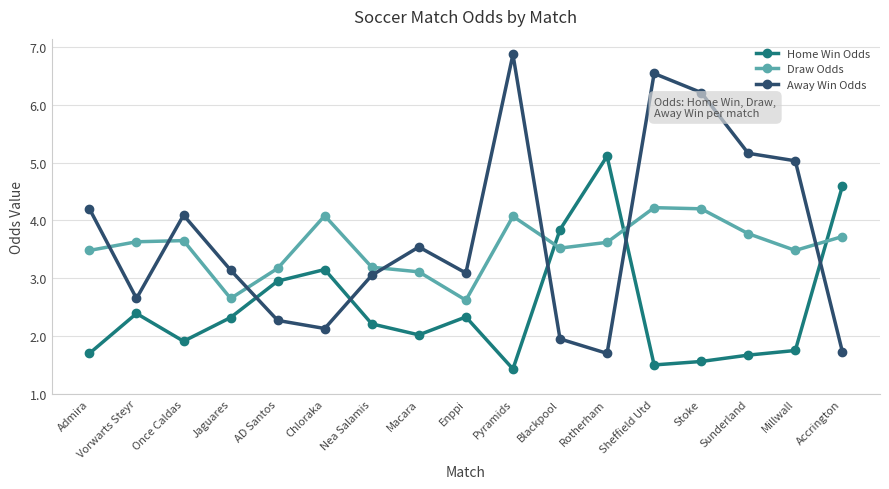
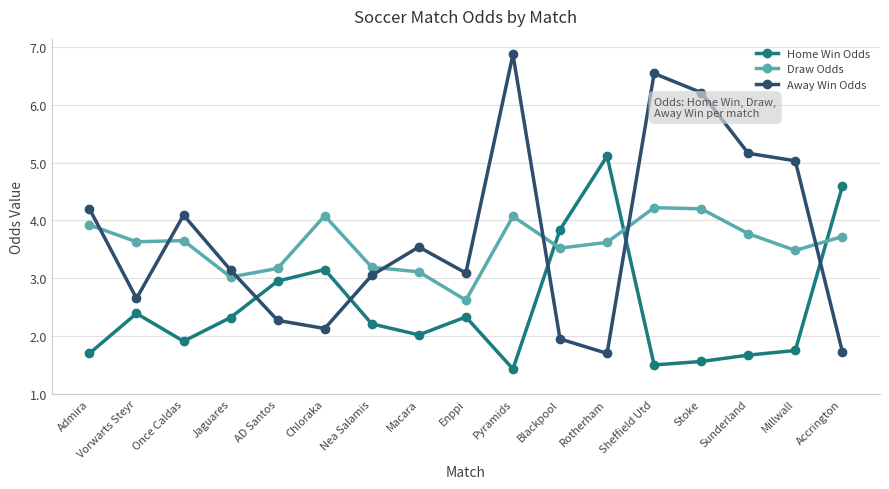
  {
    "Draw Odds": {
-     "Admira": 3.5,
+     "Admira": 3.9,
      "Vorwarts Steyr": 3.6,
      "Once Caldas": 3.7,
-     "Jaguares": 2.7,
+     "Jaguares": 3.0,
      "AD Santos": 3.2,
      "Chloraka": 4.1,
      "Nea Salamis": 3.2,
      "Macara": 3.1,
      "Enppi": 2.6,
      "Pyramids": 4.1,
      "Blackpool": 3.5,
      "Rotherham": 3.6,
      "Sheffield Utd": 4.2,
      "Stoke": 4.2,
      "Sunderland": 3.8,
      "Millwall": 3.5,
      "Accrington": 3.7
    }
  }
